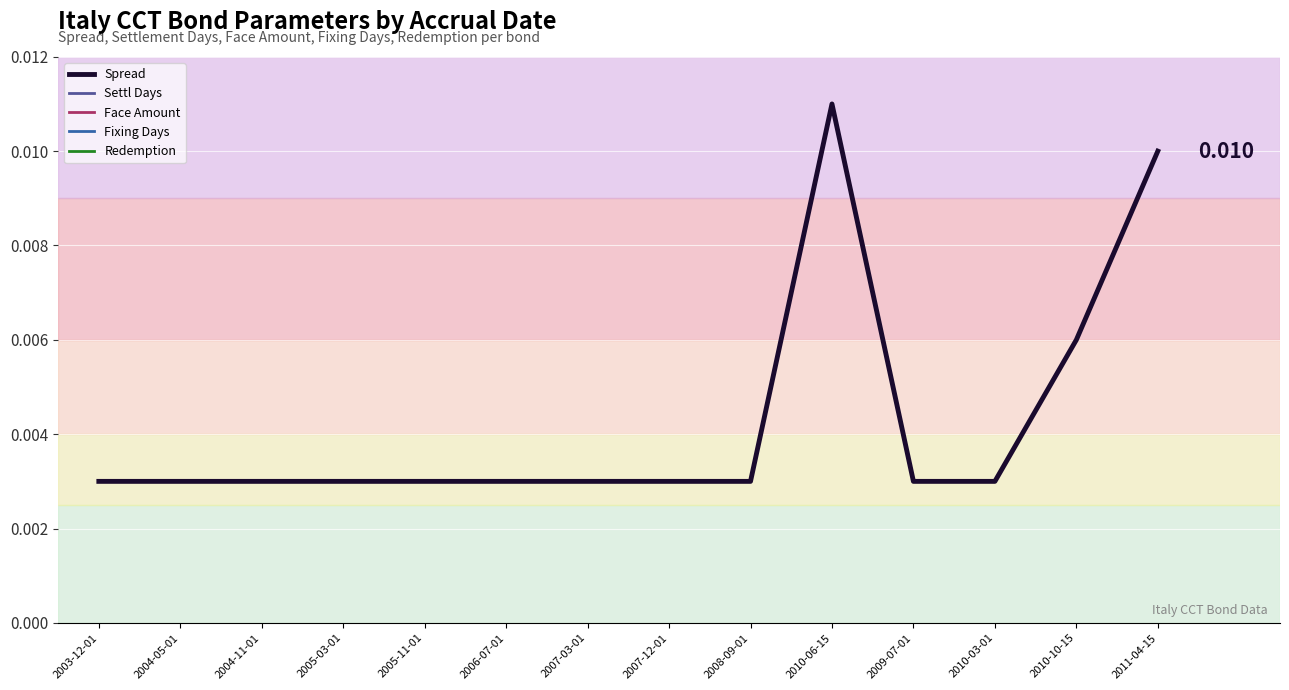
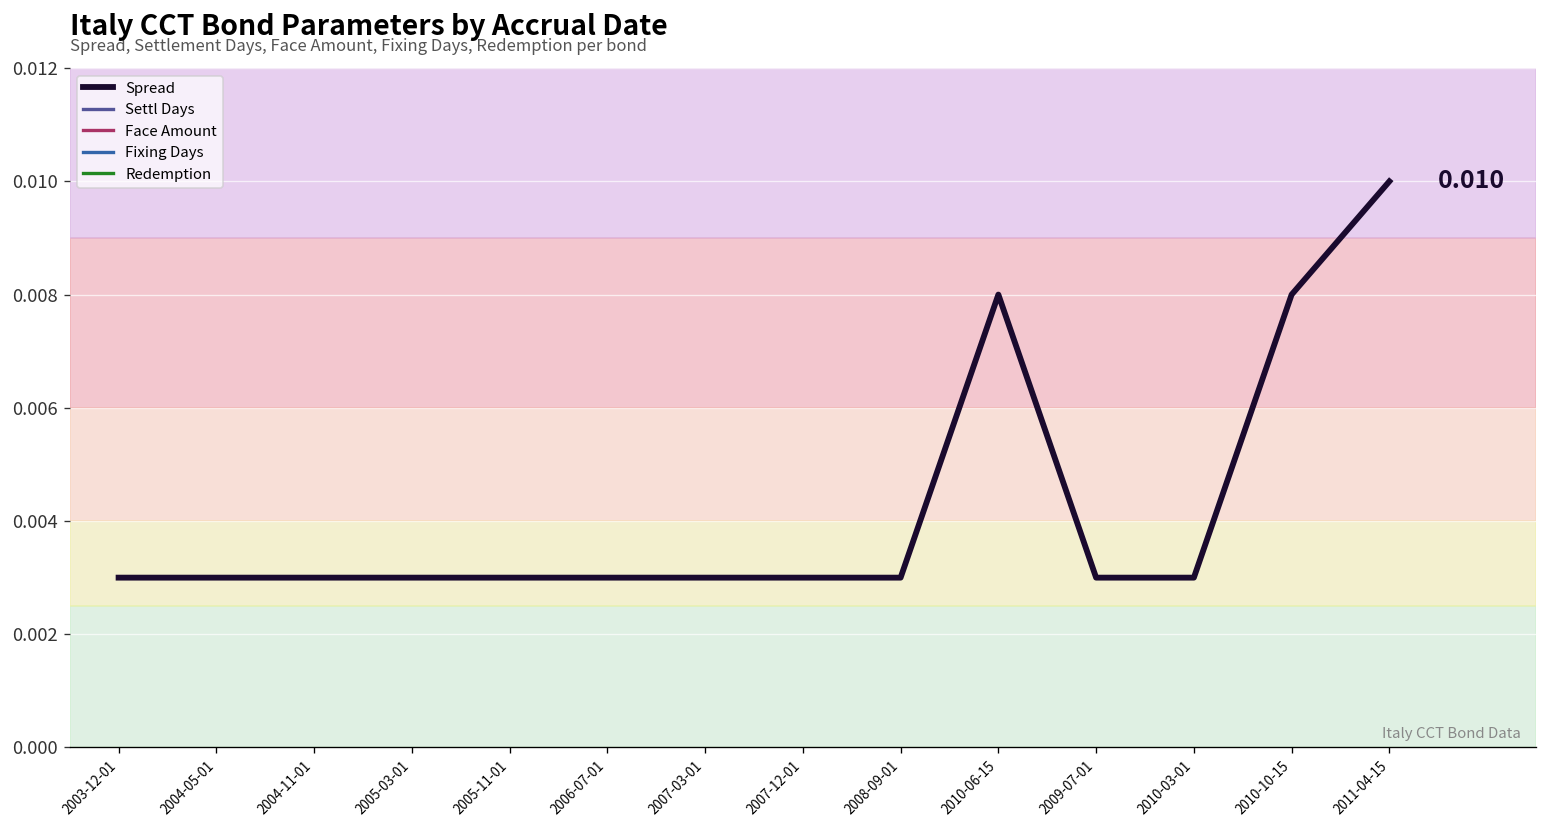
  {
    "Spread": {
      "2003-12-01": 0.003,
      "2004-05-01": 0.003,
      "2004-11-01": 0.003,
      "2005-03-01": 0.003,
      "2005-11-01": 0.003,
      "2006-07-01": 0.003,
      "2007-03-01": 0.003,
      "2007-12-01": 0.003,
      "2008-09-01": 0.003,
-     "2010-06-15": 0.011,
+     "2010-06-15": 0.008,
      "2009-07-01": 0.003,
      "2010-03-01": 0.003,
-     "2010-10-15": 0.006,
+     "2010-10-15": 0.008,
      "2011-04-15": 0.010
    }
  }
